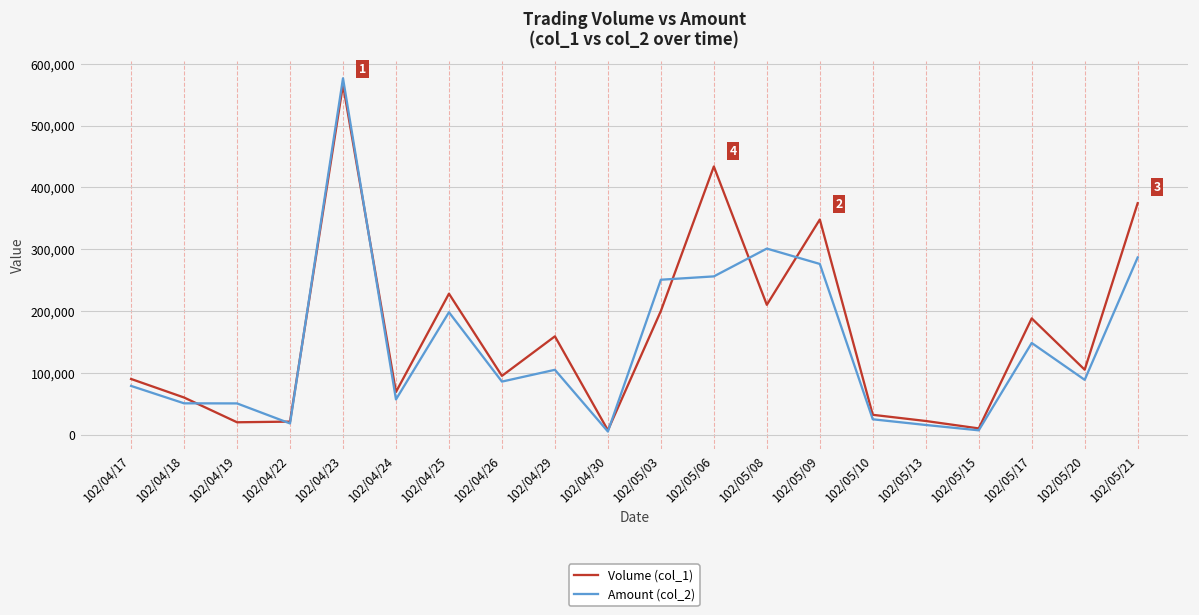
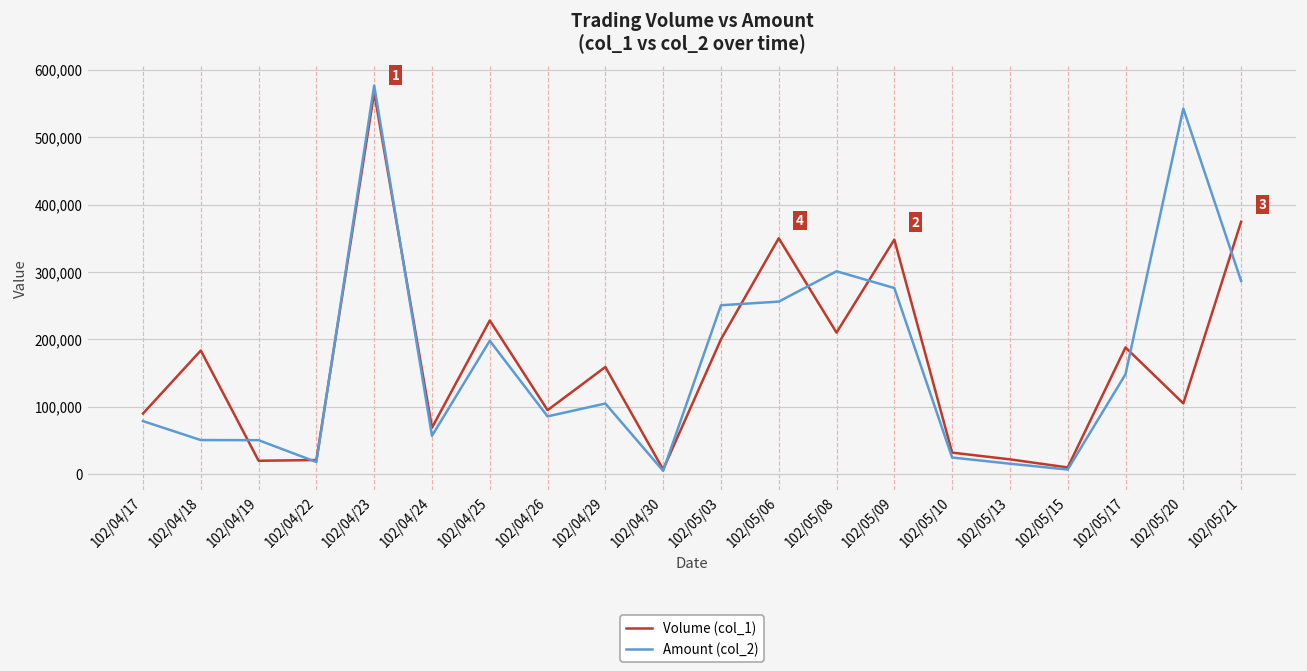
  {
    "Volume (col_1)": {
      "102/04/17": "90,000",
-     "102/04/18": "60,000",
+     "102/04/18": "180,000",
      "102/04/19": "20,000",
      "102/04/23": "570,000",
      "102/04/24": "70,000",
      "102/04/25": "230,000",
      "102/04/26": "100,000",
      "102/04/29": "160,000",
      "102/05/03": "200,000",
-     "102/05/06": "430,000",
+     "102/05/06": "350,000",
      "102/05/08": "210,000",
      "102/05/10": "30,000",
      "102/05/13": "20,000",
      "102/05/17": "190,000",
      "102/05/20": "110,000"
    },
    "Amount (col_2)": {
      "102/04/17": "80,000",
      "102/04/18": "50,000",
      "102/04/19": "50,000",
      "102/04/24": "60,000",
      "102/04/25": "200,000",
      "102/04/26": "90,000",
      "102/04/29": "100,000",
      "102/05/03": "250,000",
      "102/05/06": "260,000",
      "102/05/08": "300,000",
      "102/05/09": "280,000",
      "102/05/10": "20,000",
      "102/05/13": "20,000",
      "102/05/17": "150,000",
-     "102/05/20": "90,000",
+     "102/05/20": "540,000",
      "102/05/21": "290,000"
    }
  }
